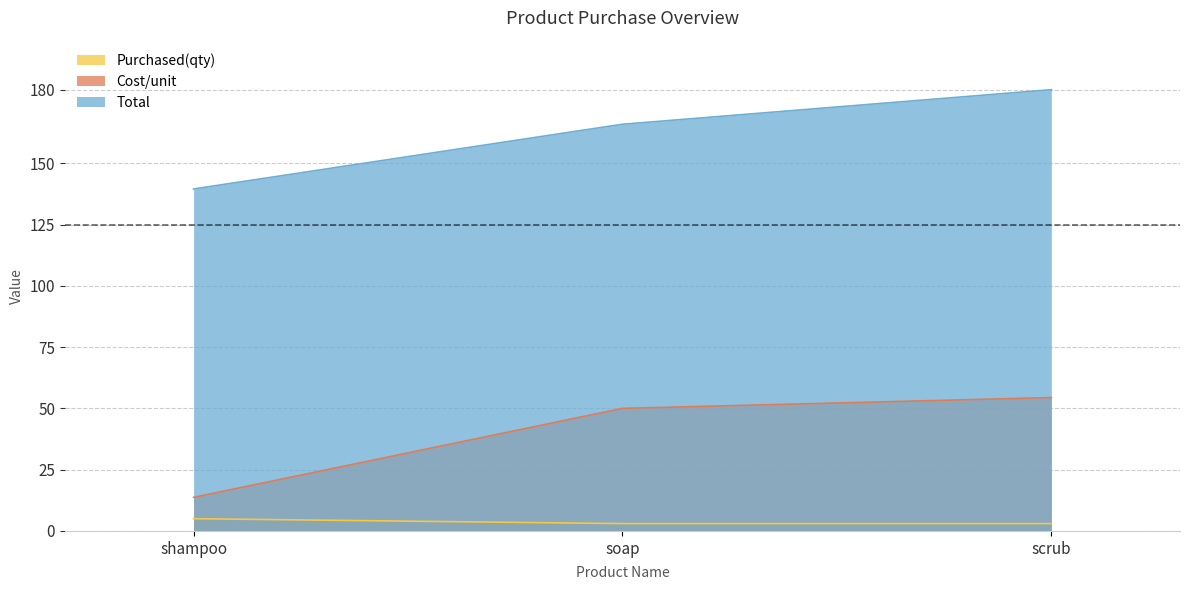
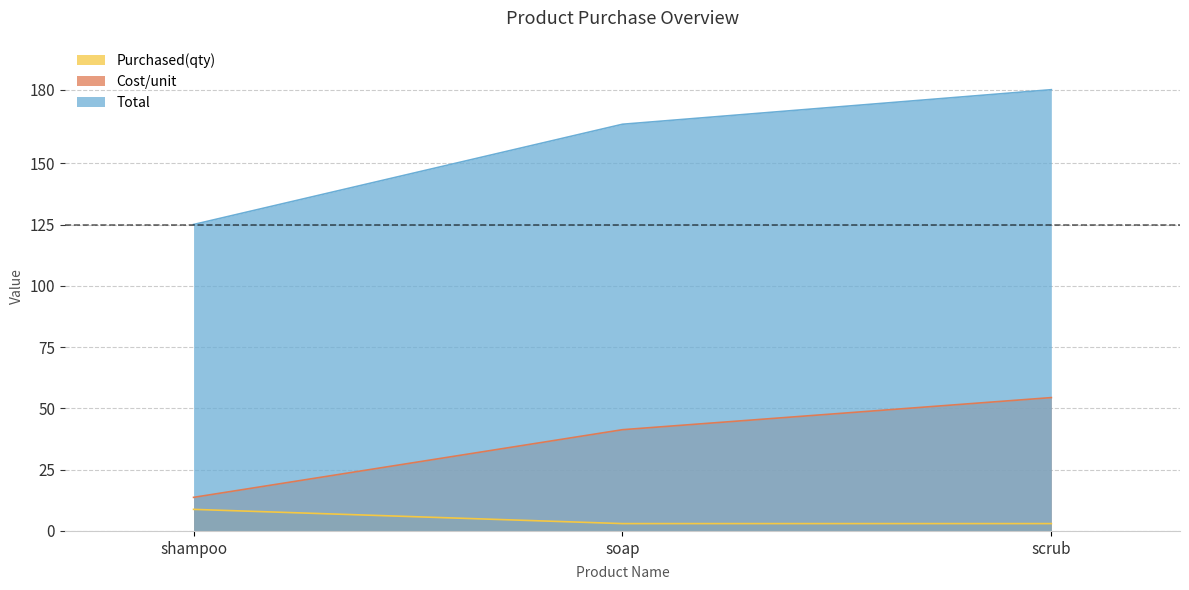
  {
    "Purchased(qty)": {
-     "shampoo": 5,
+     "shampoo": 9,
      "soap": 3,
      "scrub": 3
    },
    "Cost/unit": {
      "shampoo": 14,
-     "soap": 50,
+     "soap": 41,
      "scrub": 54
    },
    "Total": {
-     "shampoo": 140,
+     "shampoo": 125,
      "soap": 166,
      "scrub": 180
    }
  }
